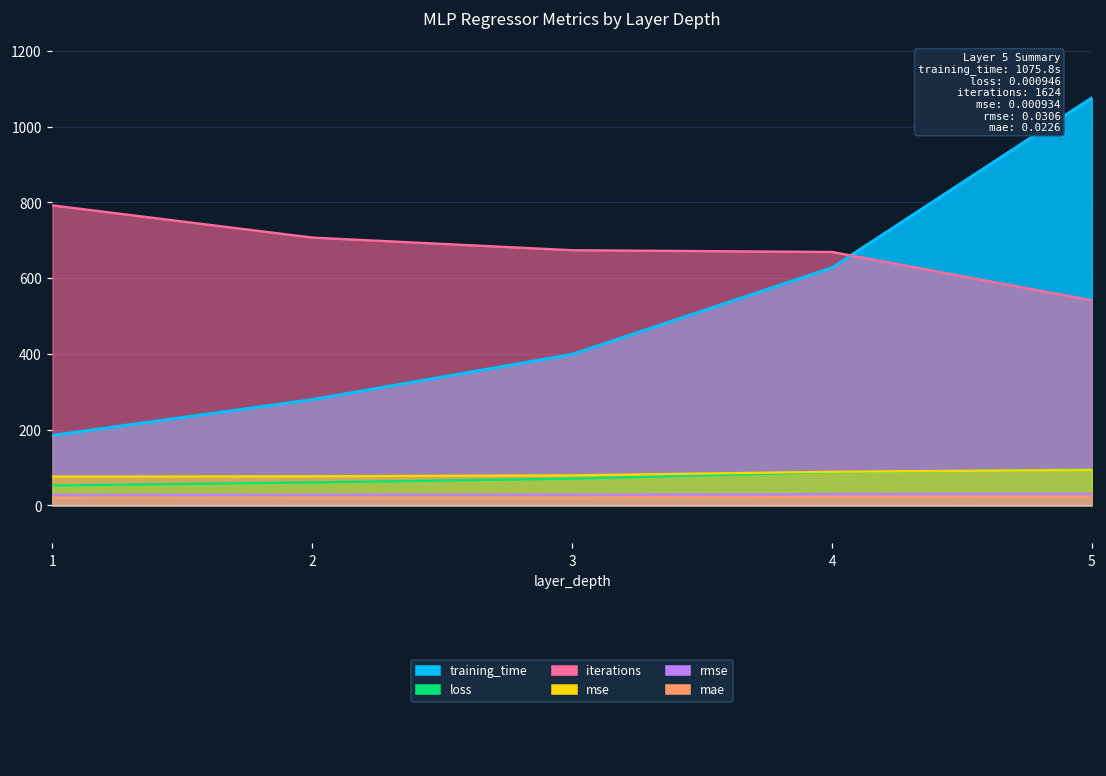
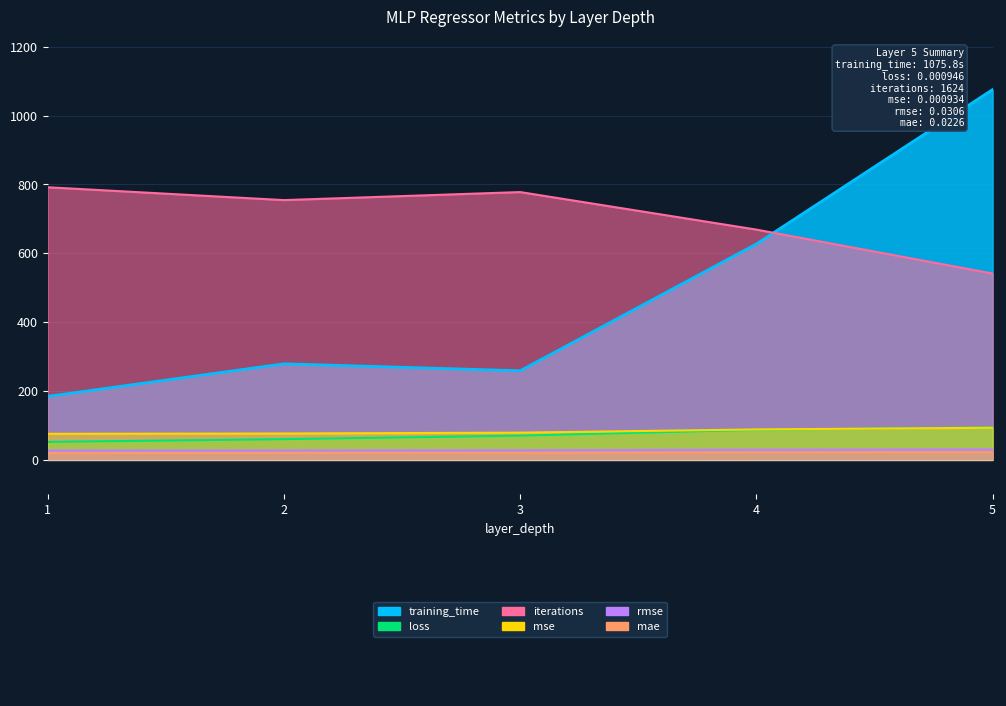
  {
    "training_time": {
      "1": 180,
      "2": 280,
-     "3": 400,
+     "3": 260,
      "4": 630,
      "5": 1080
    },
    "iterations": {
      "1": 790,
-     "2": 710,
-     "3": 670,
+     "2": 750,
+     "3": 780,
      "4": 670,
      "5": 540
    }
  }
